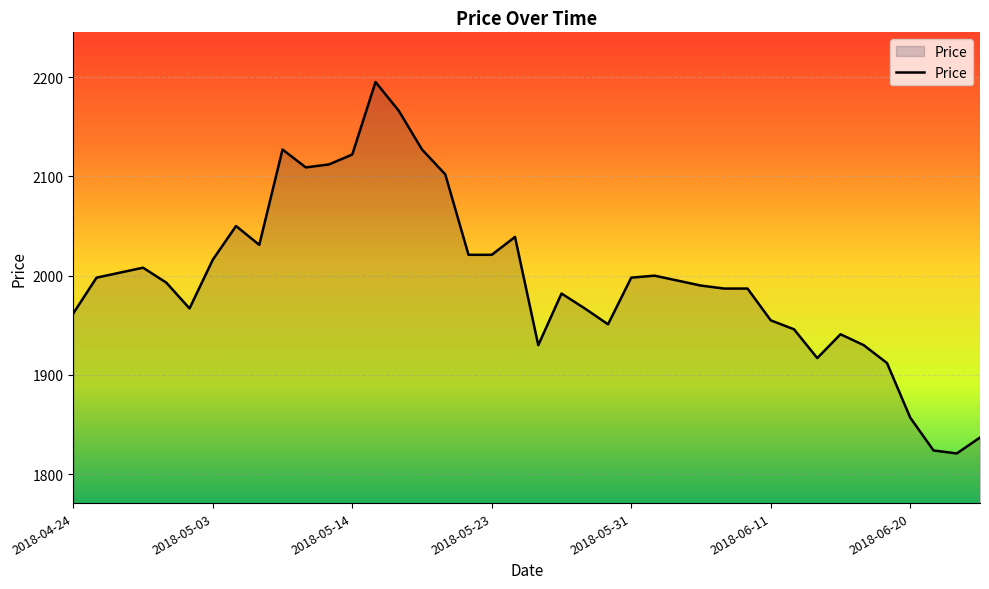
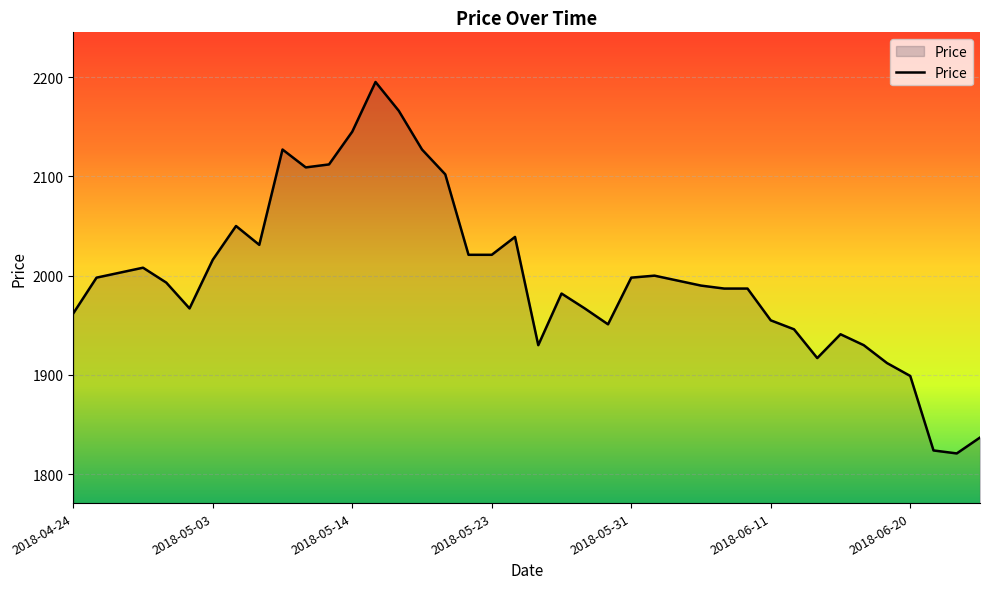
  {
    "2018-04-24": 1960,
    "2018-05-03": 2020,
-   "2018-05-14": 2120,
+   "2018-05-14": 2150,
    "2018-05-23": 2020,
    "2018-05-31": 2000,
    "2018-06-11": 1960,
-   "2018-06-20": 1860
+   "2018-06-20": 1900
  }
